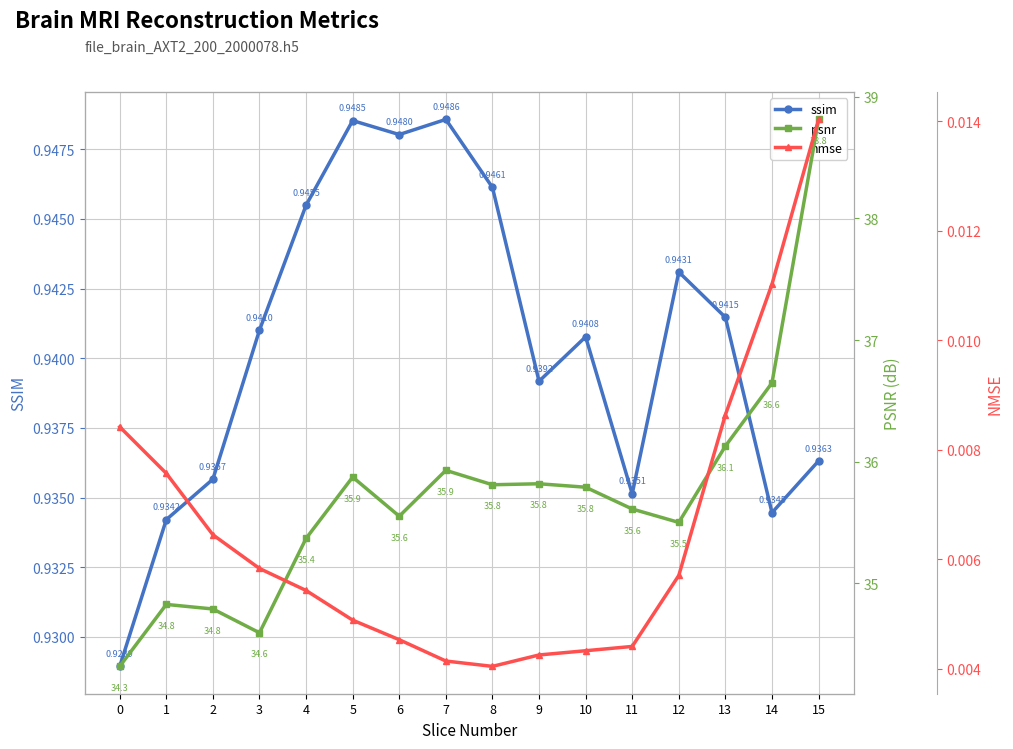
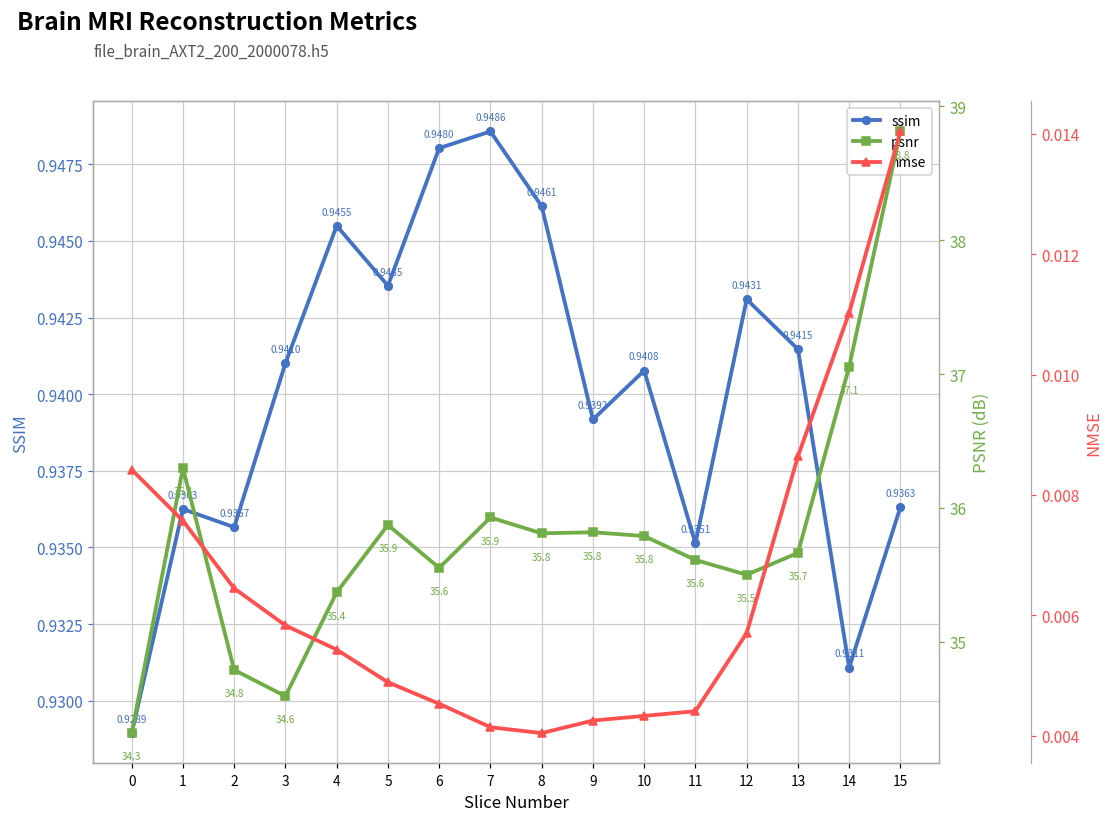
  {
    "ssim": {
      "0": 0.9289,
-     "1": 0.9342,
+     "1": 0.9363,
      "2": 0.9357,
      "3": 0.9410,
      "4": 0.9455,
-     "5": 0.9485,
+     "5": 0.9435,
      "6": 0.9480,
      "7": 0.9486,
      "8": 0.9461,
      "9": 0.9392,
      "10": 0.9408,
      "11": 0.9351,
      "12": 0.9431,
      "13": 0.9415,
-     "14": 0.9345,
+     "14": 0.9311,
      "15": 0.9363
    },
    "psnr": {
      "0": 34.3,
-     "1": 34.8,
+     "1": 36.3,
      "2": 34.8,
      "3": 34.6,
      "4": 35.4,
      "5": 35.9,
      "6": 35.6,
      "7": 35.9,
      "8": 35.8,
      "9": 35.8,
      "10": 35.8,
      "11": 35.6,
      "12": 35.5,
-     "13": 36.1,
-     "14": 36.6
+     "13": 35.7,
+     "14": 37.1
    }
  }
